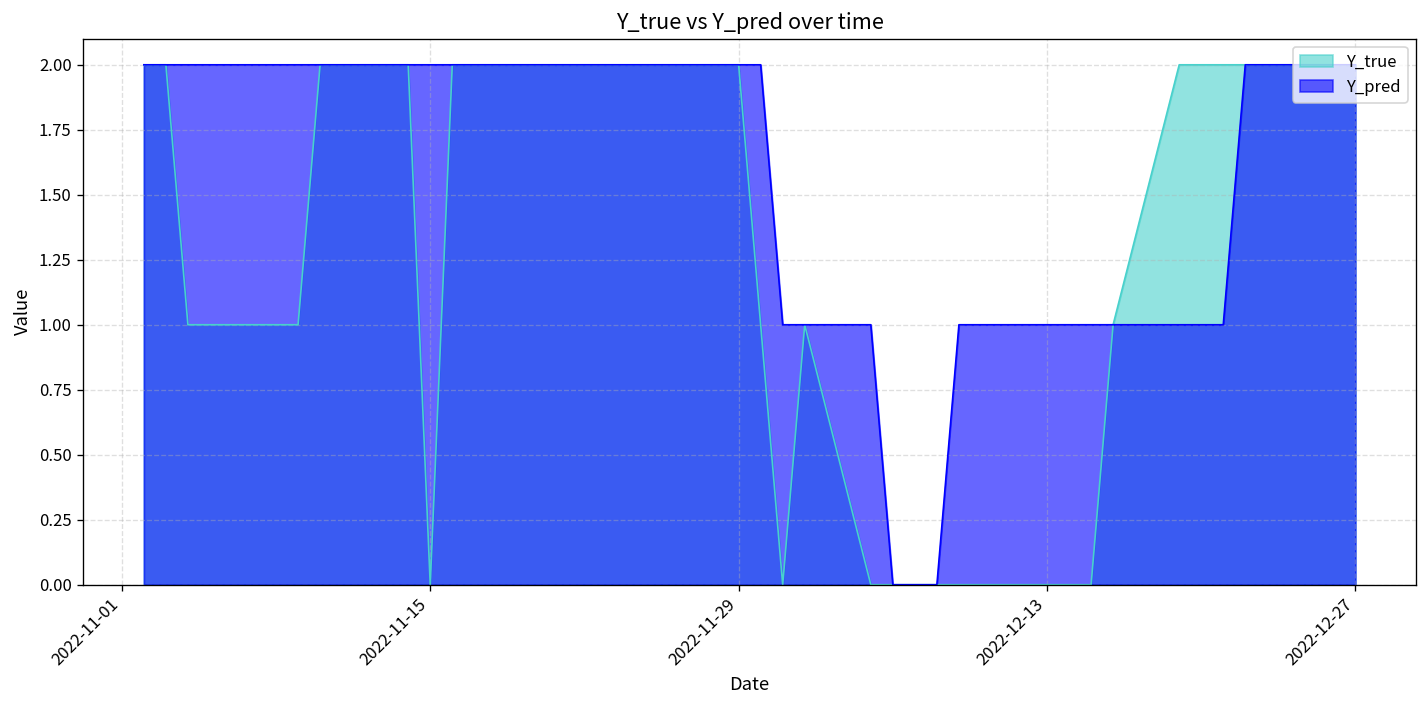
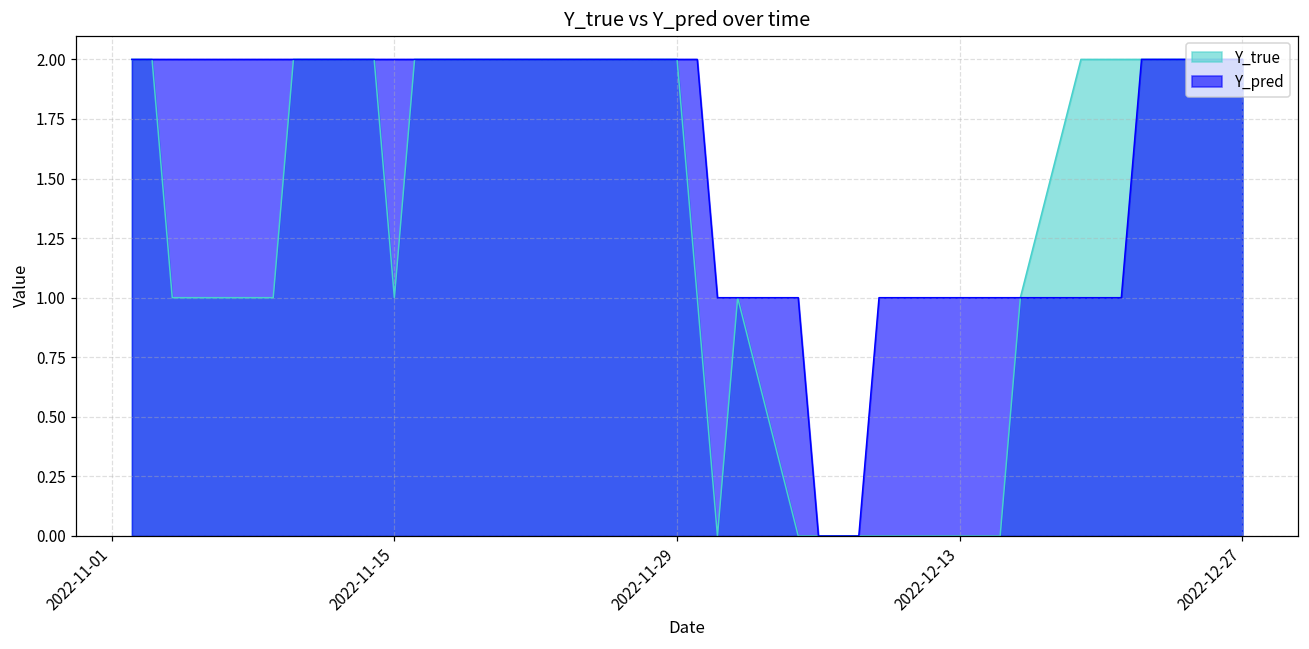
  {
    "Y_true": {
-     "2022-11-15": 0,
+     "2022-11-15": 1,
      "2022-12-13": 0
    },
    "Y_pred": {
      "2022-11-15": 2,
      "2022-12-13": 1
    }
  }
